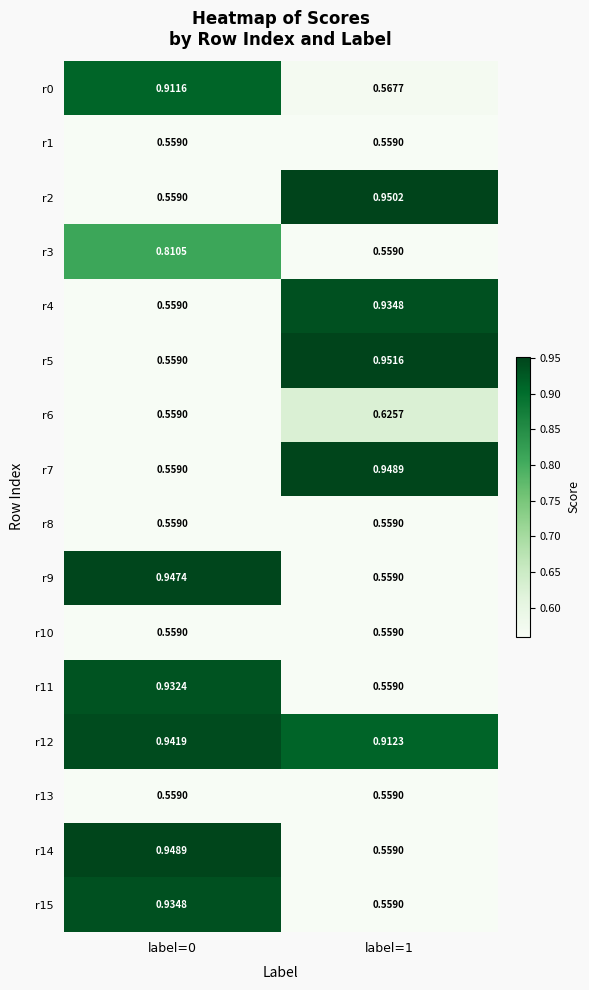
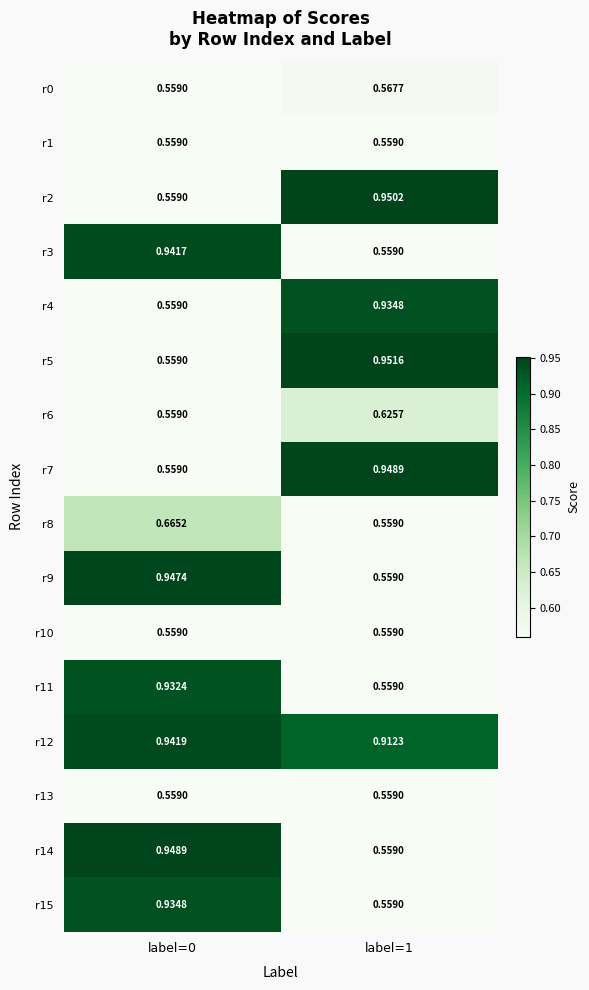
  {
    "r0": {
-     "label=0": 0.9116,
+     "label=0": 0.5590,
      "label=1": 0.5677
    },
    "r1": {
      "label=0": 0.5590,
      "label=1": 0.5590
    },
    "r2": {
      "label=0": 0.5590,
      "label=1": 0.9502
    },
    "r3": {
-     "label=0": 0.8105,
+     "label=0": 0.9417,
      "label=1": 0.5590
    },
    "r4": {
      "label=0": 0.5590,
      "label=1": 0.9348
    },
    "r5": {
      "label=0": 0.5590,
      "label=1": 0.9516
    },
    "r6": {
      "label=0": 0.5590,
      "label=1": 0.6257
    },
    "r7": {
      "label=0": 0.5590,
      "label=1": 0.9489
    },
    "r8": {
-     "label=0": 0.5590,
+     "label=0": 0.6652,
      "label=1": 0.5590
    },
    "r9": {
      "label=0": 0.9474,
      "label=1": 0.5590
    },
    "r10": {
      "label=0": 0.5590,
      "label=1": 0.5590
    },
    "r11": {
      "label=0": 0.9324,
      "label=1": 0.5590
    },
    "r12": {
      "label=0": 0.9419,
      "label=1": 0.9123
    },
    "r13": {
      "label=0": 0.5590,
      "label=1": 0.5590
    },
    "r14": {
      "label=0": 0.9489,
      "label=1": 0.5590
    },
    "r15": {
      "label=0": 0.9348,
      "label=1": 0.5590
    }
  }
